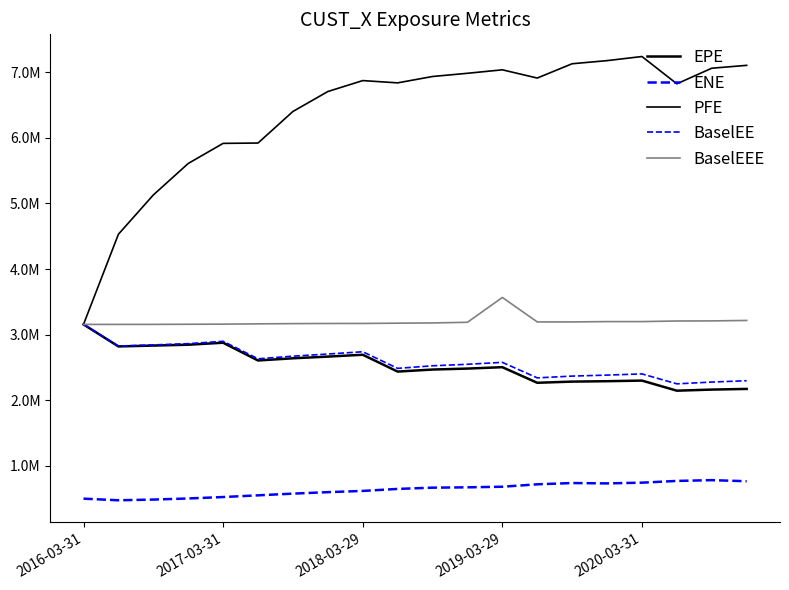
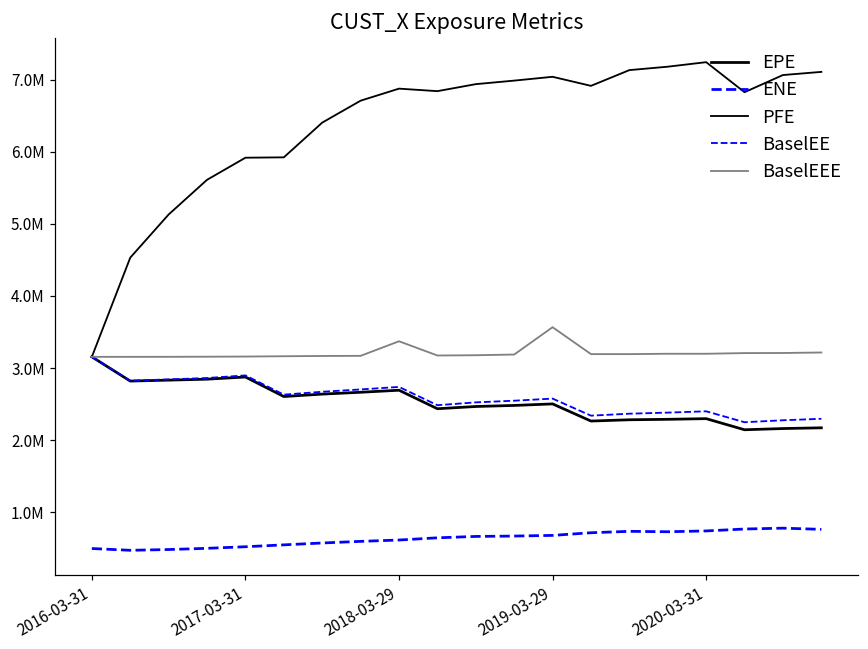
  {
    "BaselEEE": {
      "2017-03-31": 3200000,
-     "2018-03-29": 3200000,
+     "2018-03-29": 3400000,
      "2019-03-29": 3600000,
      "2020-03-31": 3200000
    }
  }
